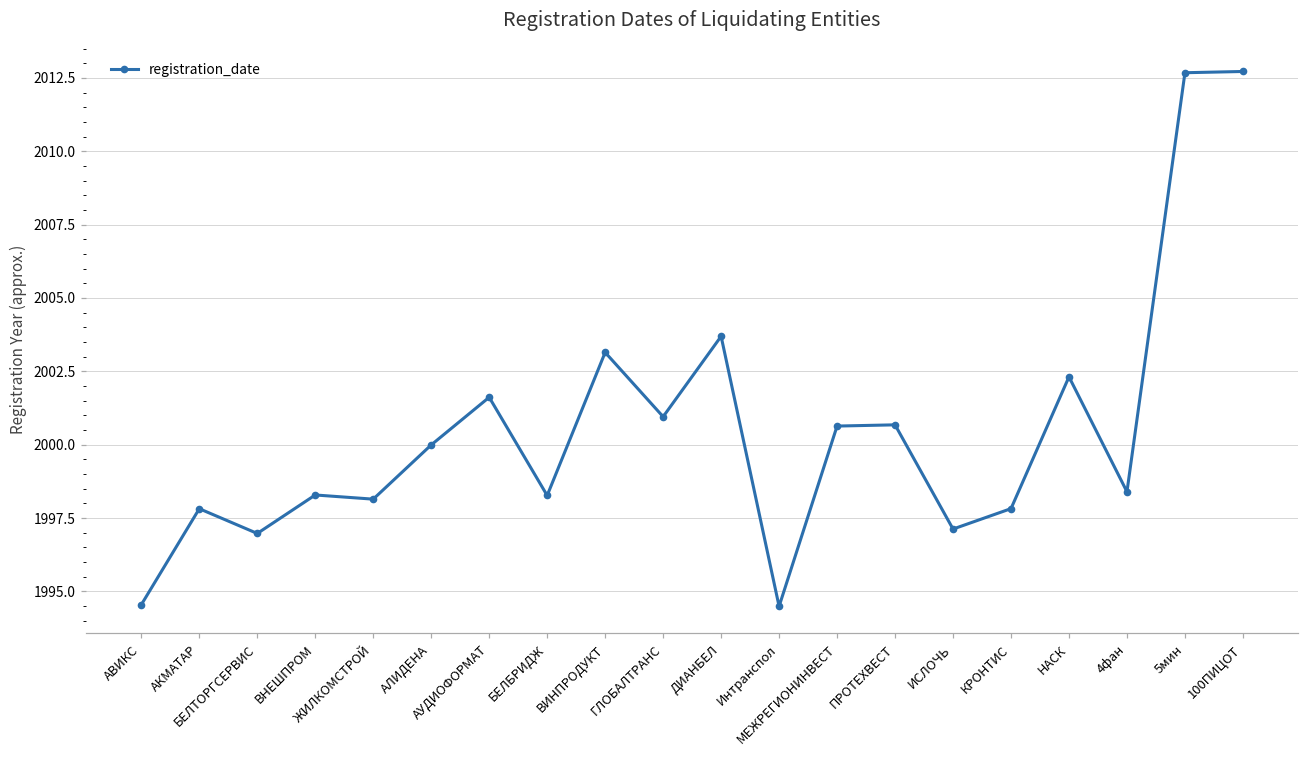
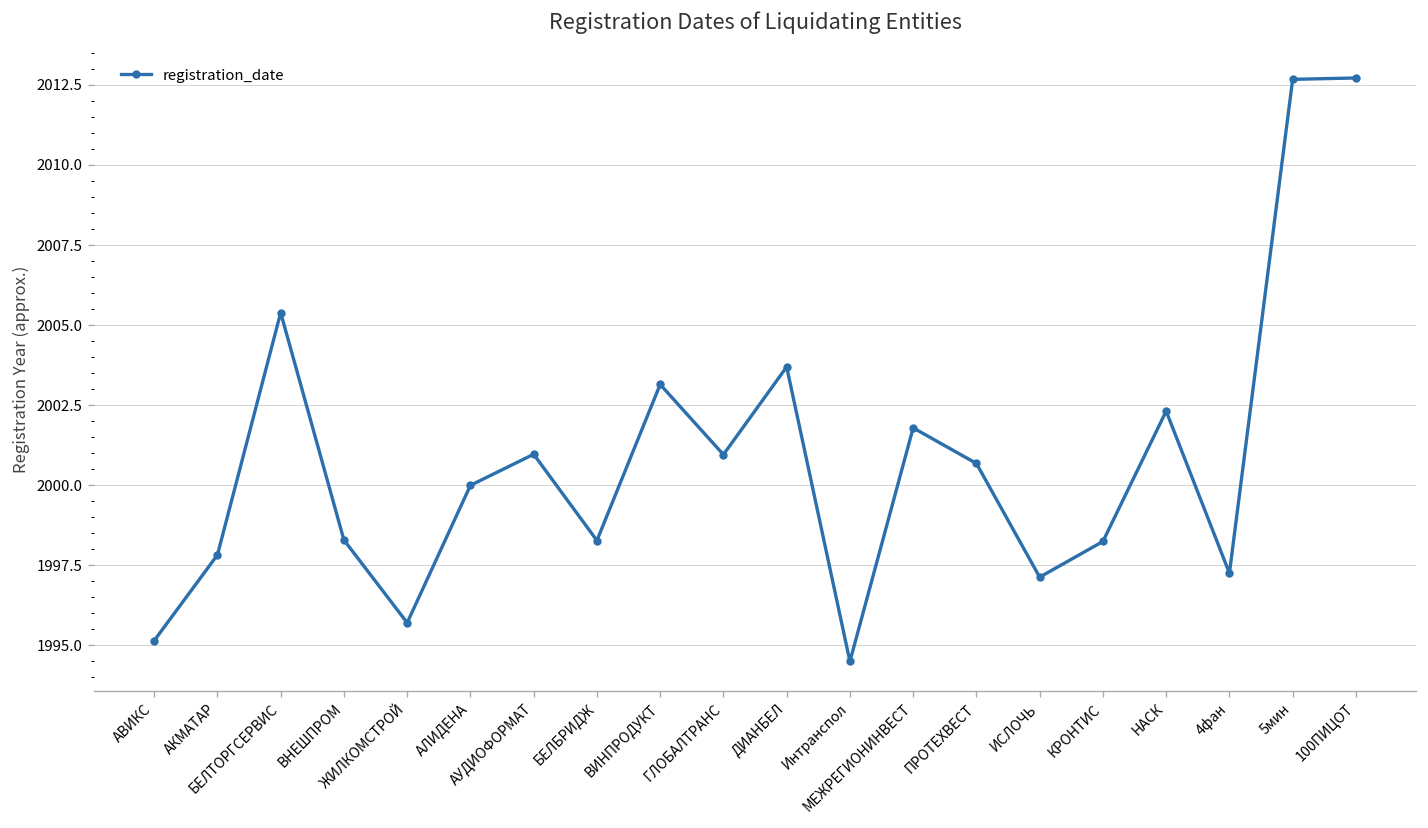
  {
-   "АВИКС": 1994.5,
+   "АВИКС": 1995.1,
    "АКМАТАР": 1997.8,
-   "БЕЛТОРГСЕРВИС": 1997.0,
+   "БЕЛТОРГСЕРВИС": 2005.4,
    "ВНЕШПРОМ": 1998.3,
-   "ЖИЛКОМСТРОЙ": 1998.1,
+   "ЖИЛКОМСТРОЙ": 1995.7,
    "АЛИДЕНА": 2000.0,
-   "АУДИОФОРМАТ": 2001.6,
+   "АУДИОФОРМАТ": 2001.0,
    "БЕЛБРИДЖ": 1998.3,
    "ВИНПРОДУКТ": 2003.1,
    "ГЛОБАЛТРАНС": 2001.0,
    "ДИАНБЕЛ": 2003.7,
    "Интранспол": 1994.5,
-   "МЕЖРЕГИОНИНВЕСТ": 2000.6,
+   "МЕЖРЕГИОНИНВЕСТ": 2001.8,
    "ПРОТЕХВЕСТ": 2000.7,
    "ИСЛОЧЬ": 1997.1,
-   "КРОНТИС": 1997.8,
+   "КРОНТИС": 1998.2,
    "НАСК": 2002.3,
-   "4фан": 1998.4,
+   "4фан": 1997.3,
    "5мин": 2012.7,
    "100ПИЦОТ": 2012.7
  }
